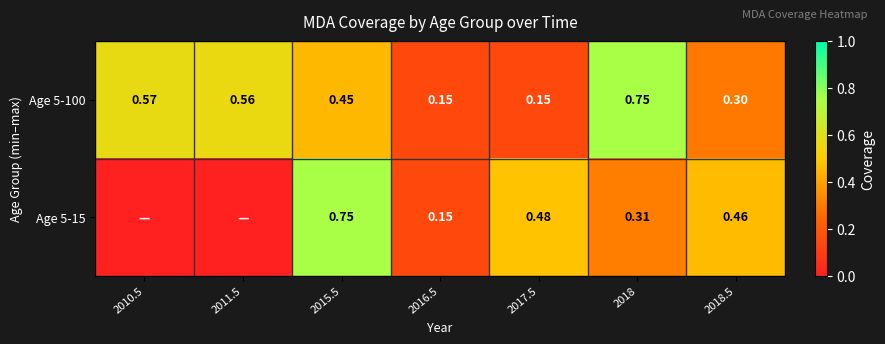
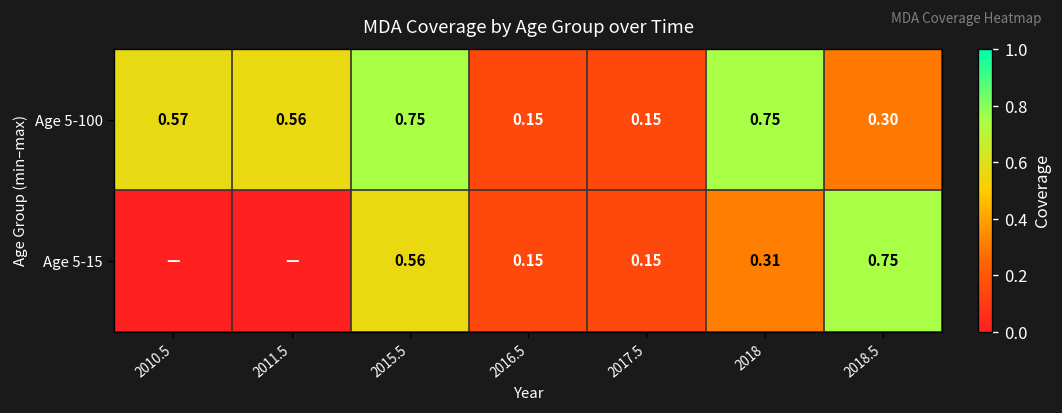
  {
    "Age 5-100": {
      "2010.5": 0.57,
      "2011.5": 0.56,
-     "2015.5": 0.45,
+     "2015.5": 0.75,
      "2016.5": 0.15,
      "2017.5": 0.15,
      "2018": 0.75,
      "2018.5": 0.30
    },
    "Age 5-15": {
-     "2015.5": 0.75,
+     "2015.5": 0.56,
      "2016.5": 0.15,
-     "2017.5": 0.48,
+     "2017.5": 0.15,
      "2018": 0.31,
-     "2018.5": 0.46
+     "2018.5": 0.75
    }
  }
